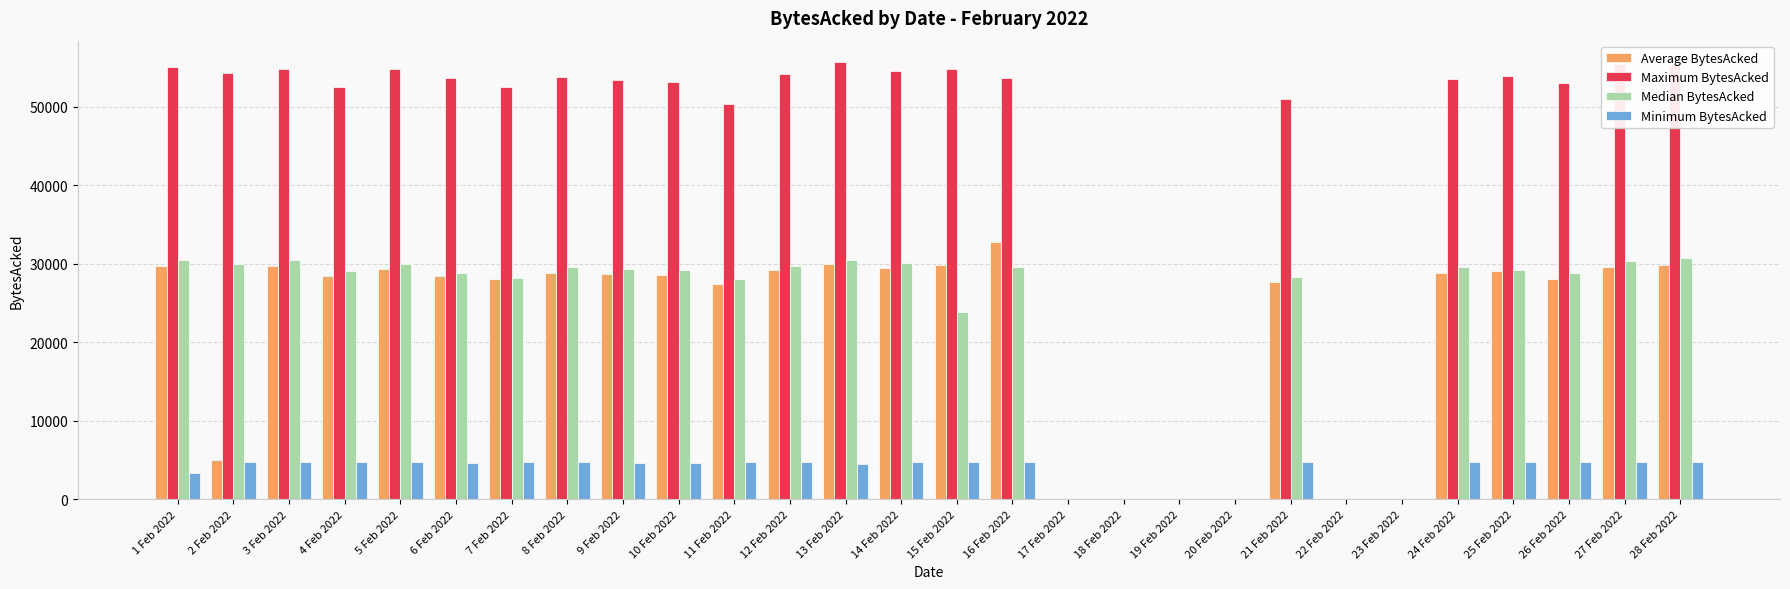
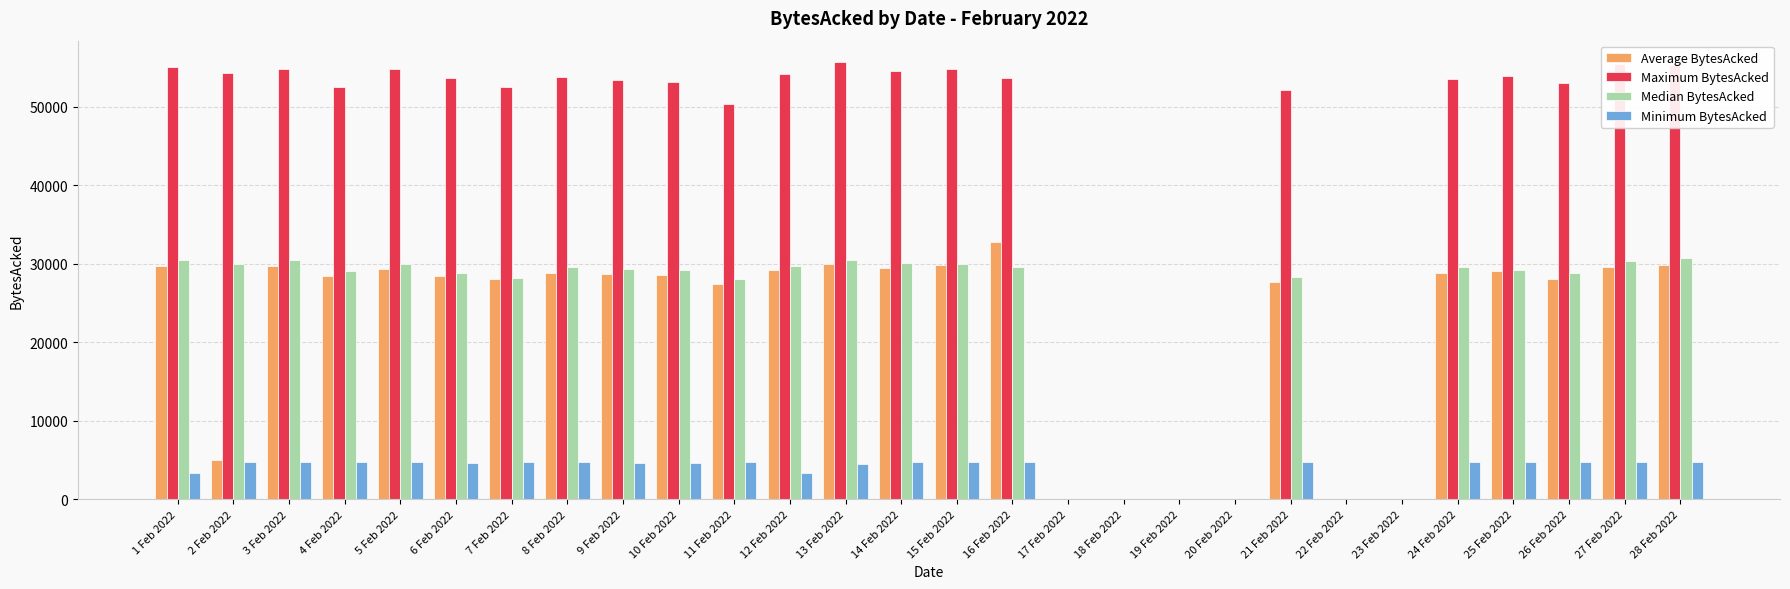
  {
    "Average BytesAcked": {
      "1 Feb 2022": 30000,
      "2 Feb 2022": 5000,
      "3 Feb 2022": 30000,
      "4 Feb 2022": 28000,
      "5 Feb 2022": 29000,
      "6 Feb 2022": 29000,
      "7 Feb 2022": 28000,
      "8 Feb 2022": 29000,
      "9 Feb 2022": 29000,
      "10 Feb 2022": 29000,
      "11 Feb 2022": 27000,
      "12 Feb 2022": 29000,
      "13 Feb 2022": 30000,
      "14 Feb 2022": 29000,
      "15 Feb 2022": 30000,
      "16 Feb 2022": 33000,
      "17 Feb 2022": 0,
      "18 Feb 2022": 0,
      "19 Feb 2022": 0,
      "20 Feb 2022": 0,
      "21 Feb 2022": 28000,
      "22 Feb 2022": 0,
      "23 Feb 2022": 0,
      "24 Feb 2022": 29000,
      "25 Feb 2022": 29000,
      "26 Feb 2022": 28000,
      "27 Feb 2022": 30000,
      "28 Feb 2022": 30000
    },
    "Maximum BytesAcked": {
      "1 Feb 2022": 55000,
      "2 Feb 2022": 54000,
      "3 Feb 2022": 55000,
      "4 Feb 2022": 53000,
      "5 Feb 2022": 55000,
      "6 Feb 2022": 54000,
      "7 Feb 2022": 53000,
      "8 Feb 2022": 54000,
      "9 Feb 2022": 53000,
      "10 Feb 2022": 53000,
      "11 Feb 2022": 50000,
      "12 Feb 2022": 54000,
      "13 Feb 2022": 56000,
      "14 Feb 2022": 55000,
      "15 Feb 2022": 55000,
      "16 Feb 2022": 54000,
      "17 Feb 2022": 0,
      "18 Feb 2022": 0,
      "19 Feb 2022": 0,
      "20 Feb 2022": 0,
-     "21 Feb 2022": 51000,
+     "21 Feb 2022": 52000,
      "22 Feb 2022": 0,
      "23 Feb 2022": 0,
      "24 Feb 2022": 54000,
      "25 Feb 2022": 54000,
      "26 Feb 2022": 53000
    },
    "Median BytesAcked": {
      "1 Feb 2022": 30000,
      "2 Feb 2022": 30000,
      "3 Feb 2022": 31000,
      "4 Feb 2022": 29000,
      "5 Feb 2022": 30000,
      "6 Feb 2022": 29000,
      "7 Feb 2022": 28000,
      "8 Feb 2022": 30000,
      "9 Feb 2022": 29000,
      "10 Feb 2022": 29000,
      "11 Feb 2022": 28000,
      "12 Feb 2022": 30000,
      "13 Feb 2022": 30000,
      "14 Feb 2022": 30000,
-     "15 Feb 2022": 24000,
+     "15 Feb 2022": 30000,
      "16 Feb 2022": 30000,
      "17 Feb 2022": 0,
      "18 Feb 2022": 0,
      "19 Feb 2022": 0,
      "20 Feb 2022": 0,
      "21 Feb 2022": 28000,
      "22 Feb 2022": 0,
      "23 Feb 2022": 0,
      "24 Feb 2022": 30000,
      "25 Feb 2022": 29000,
      "26 Feb 2022": 29000,
      "27 Feb 2022": 30000,
      "28 Feb 2022": 31000
    },
    "Minimum BytesAcked": {
      "1 Feb 2022": 3000,
      "2 Feb 2022": 5000,
      "3 Feb 2022": 5000,
      "4 Feb 2022": 5000,
      "5 Feb 2022": 5000,
      "6 Feb 2022": 5000,
      "7 Feb 2022": 5000,
      "8 Feb 2022": 5000,
      "9 Feb 2022": 5000,
      "10 Feb 2022": 5000,
      "11 Feb 2022": 5000,
-     "12 Feb 2022": 5000,
+     "12 Feb 2022": 3000,
      "13 Feb 2022": 5000,
      "14 Feb 2022": 5000,
      "15 Feb 2022": 5000,
      "16 Feb 2022": 5000,
      "17 Feb 2022": 0,
      "18 Feb 2022": 0,
      "19 Feb 2022": 0,
      "20 Feb 2022": 0,
      "21 Feb 2022": 5000,
      "22 Feb 2022": 0,
      "23 Feb 2022": 0,
      "24 Feb 2022": 5000,
      "25 Feb 2022": 5000,
      "26 Feb 2022": 5000,
      "27 Feb 2022": 5000,
      "28 Feb 2022": 5000
    }
  }
